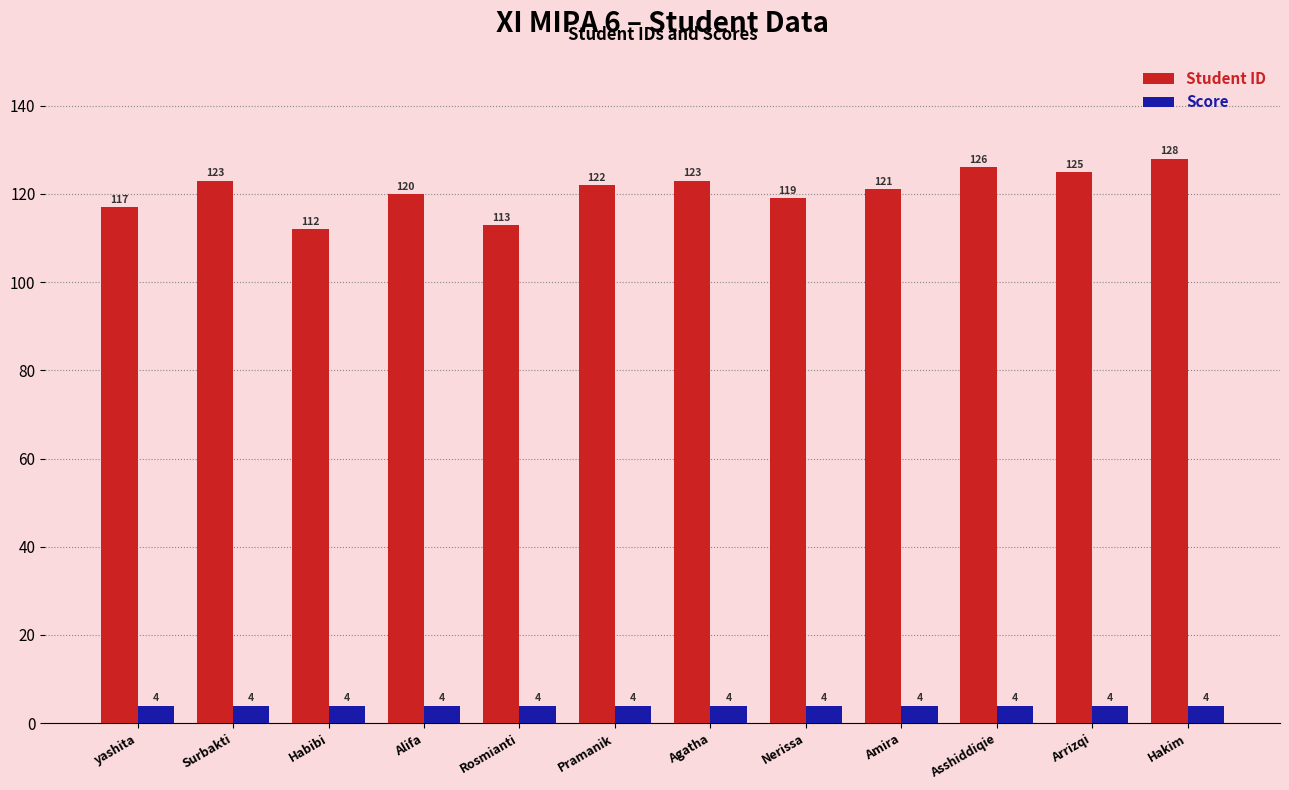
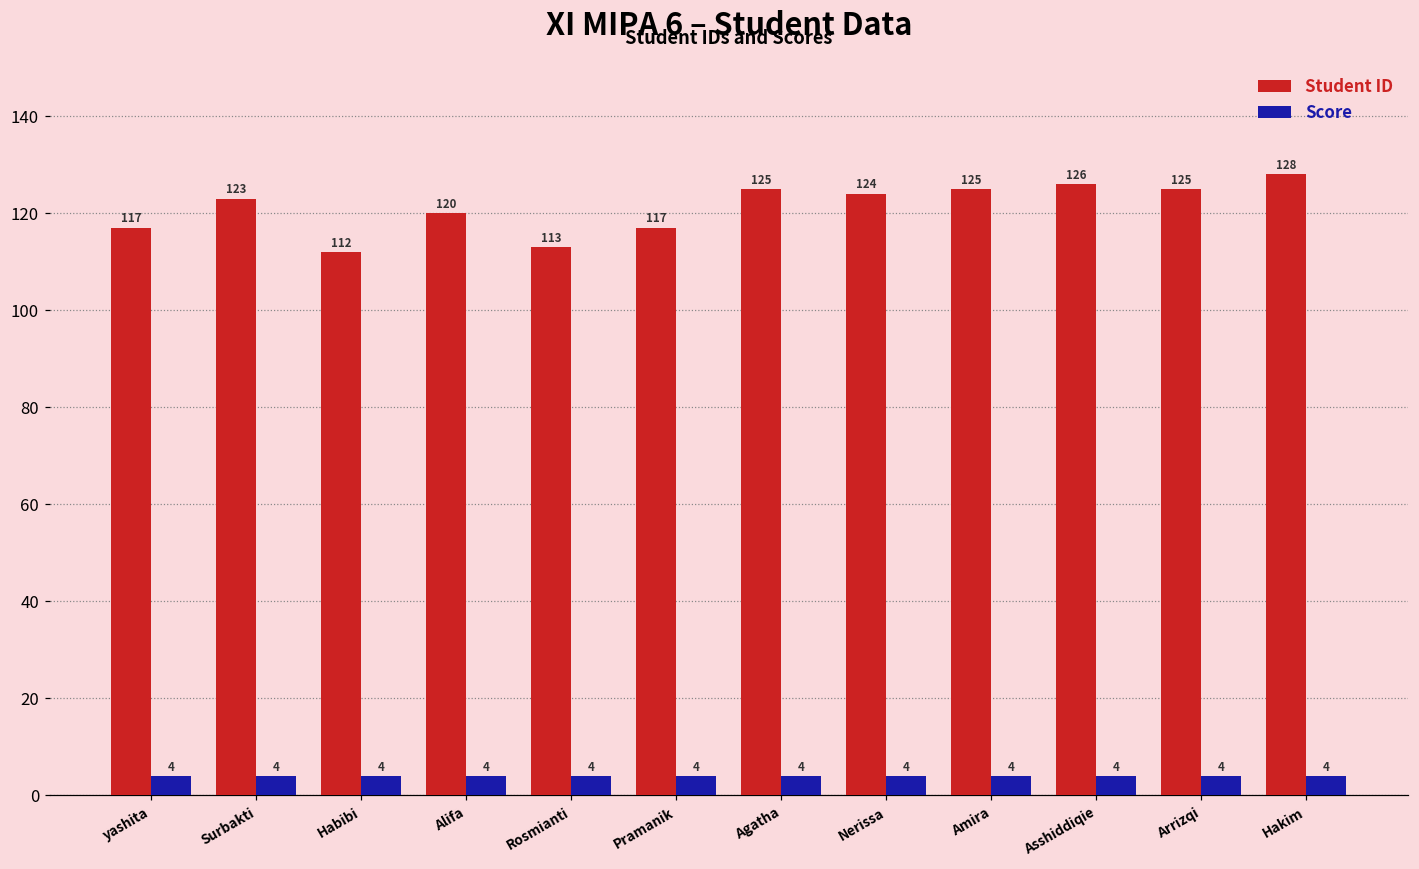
  {
    "Student ID": {
      "yashita": 117,
      "Surbakti": 123,
      "Habibi": 112,
      "Alifa": 120,
      "Rosmianti": 113,
-     "Pramanik": 122,
-     "Agatha": 123,
-     "Nerissa": 119,
-     "Amira": 121,
+     "Pramanik": 117,
+     "Agatha": 125,
+     "Nerissa": 124,
+     "Amira": 125,
      "Asshiddiqie": 126,
      "Arrizqi": 125,
      "Hakim": 128
    },
    "Score": {
      "yashita": 4,
      "Surbakti": 4,
      "Habibi": 4,
      "Alifa": 4,
      "Rosmianti": 4,
      "Pramanik": 4,
      "Agatha": 4,
      "Nerissa": 4,
      "Amira": 4,
      "Asshiddiqie": 4,
      "Arrizqi": 4,
      "Hakim": 4
    }
  }
